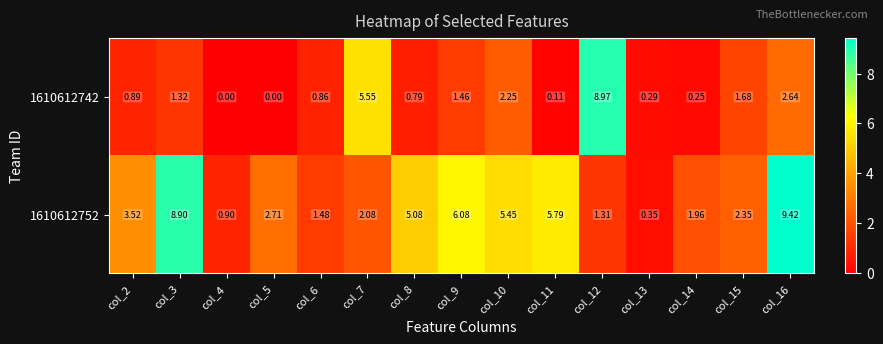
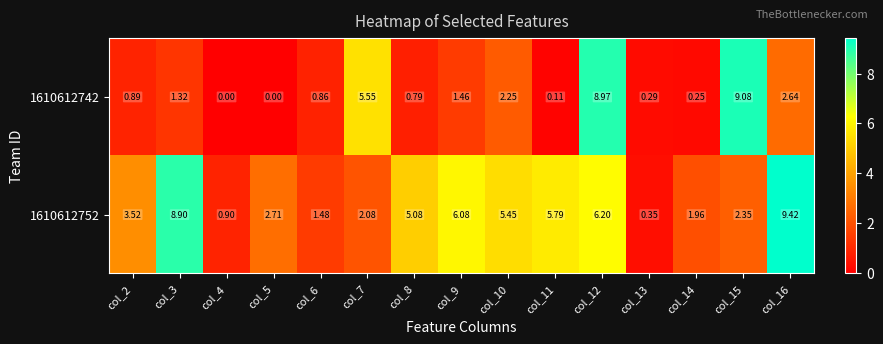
  {
    "1610612742": {
-     "col_15": 1.68
+     "col_15": 9.08
    },
    "1610612752": {
-     "col_12": 1.31
+     "col_12": 6.20
    }
  }
